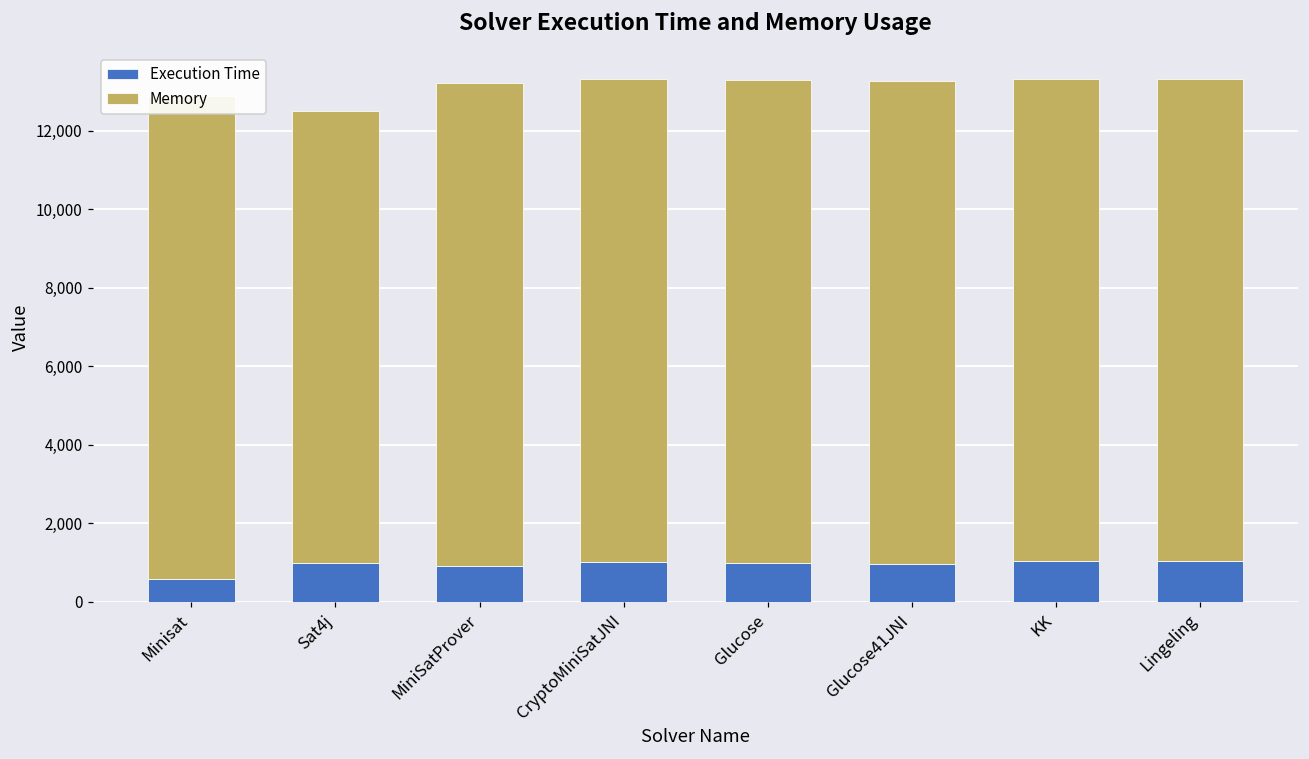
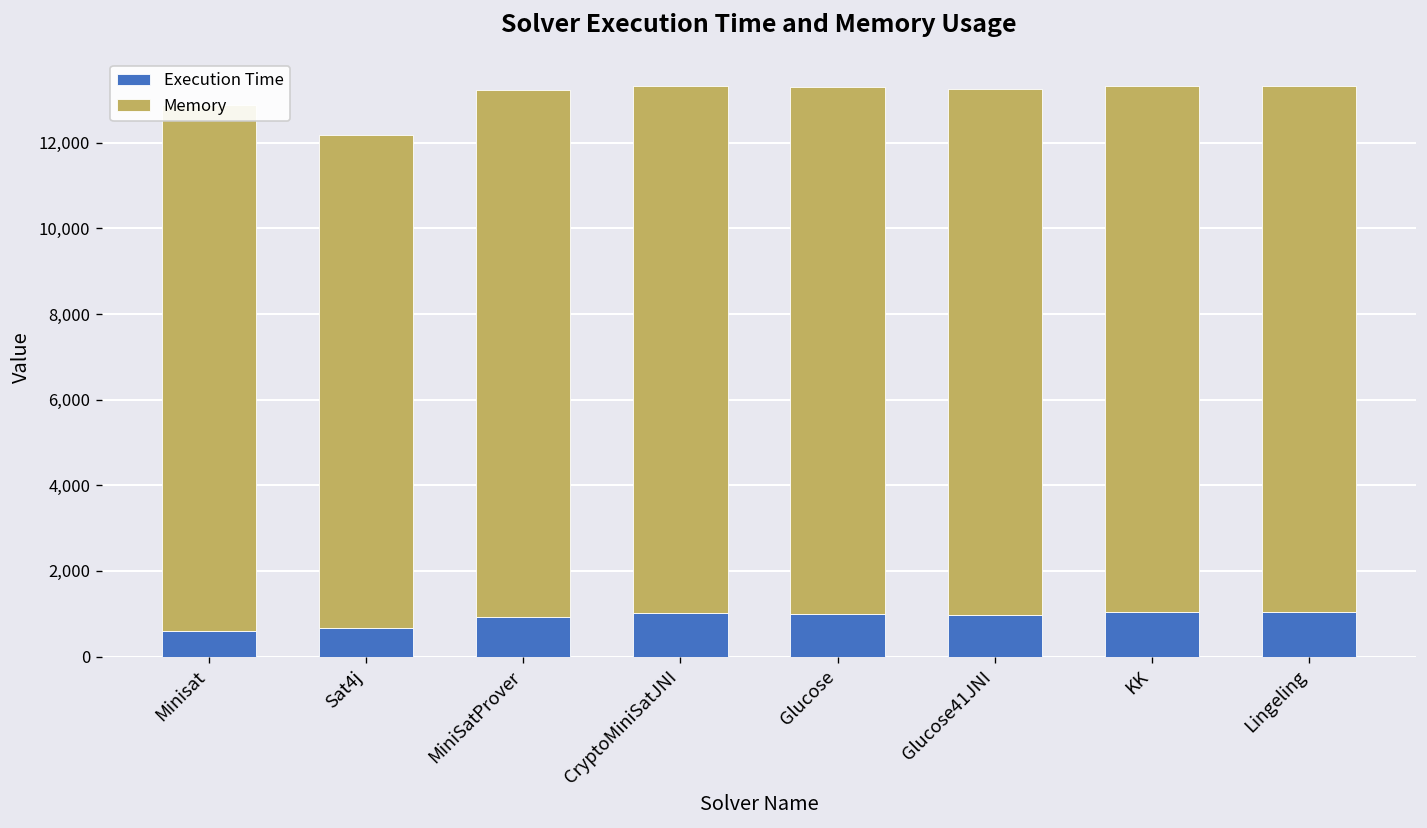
  {
    "Execution Time": {
      "Minisat": "600",
-     "Sat4j": "1,000",
+     "Sat4j": "700",
      "MiniSatProver": "900",
      "CryptoMiniSatJNI": "1,000",
      "Glucose": "1,000",
      "Glucose41JNI": "1,000",
      "KK": "1,000",
      "Lingeling": "1,000"
    },
    "Memory": {
      "Sat4j": "11,500",
      "MiniSatProver": "12,300",
      "CryptoMiniSatJNI": "12,300",
      "Glucose": "12,300",
      "Glucose41JNI": "12,300",
      "KK": "12,300",
      "Lingeling": "12,300"
    }
  }
